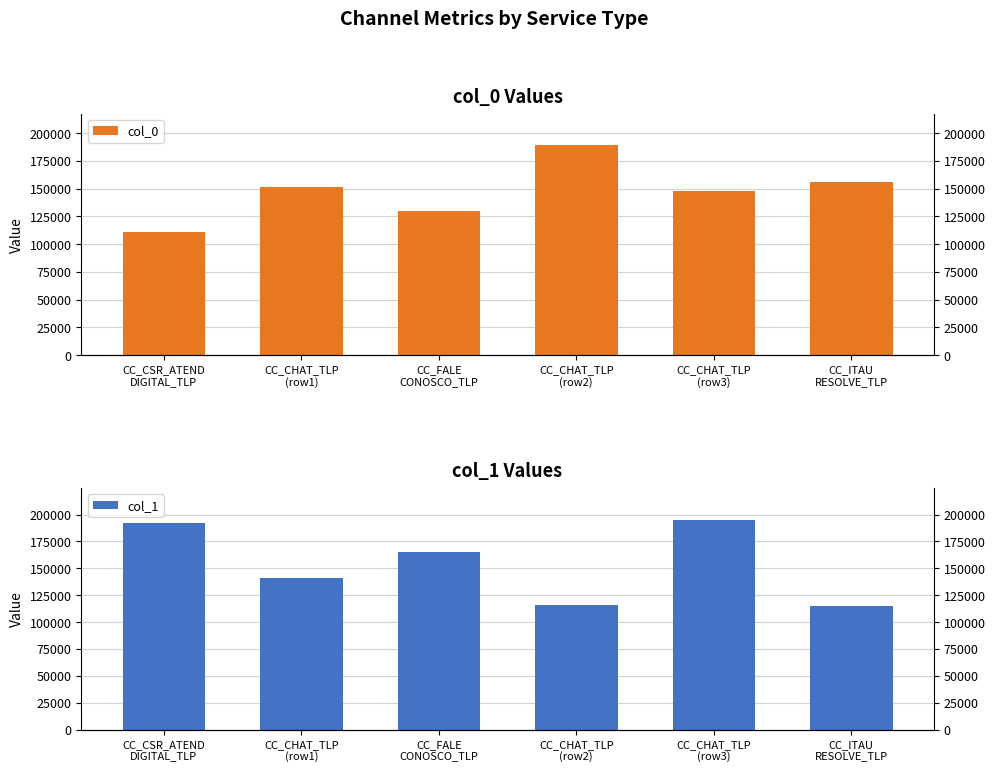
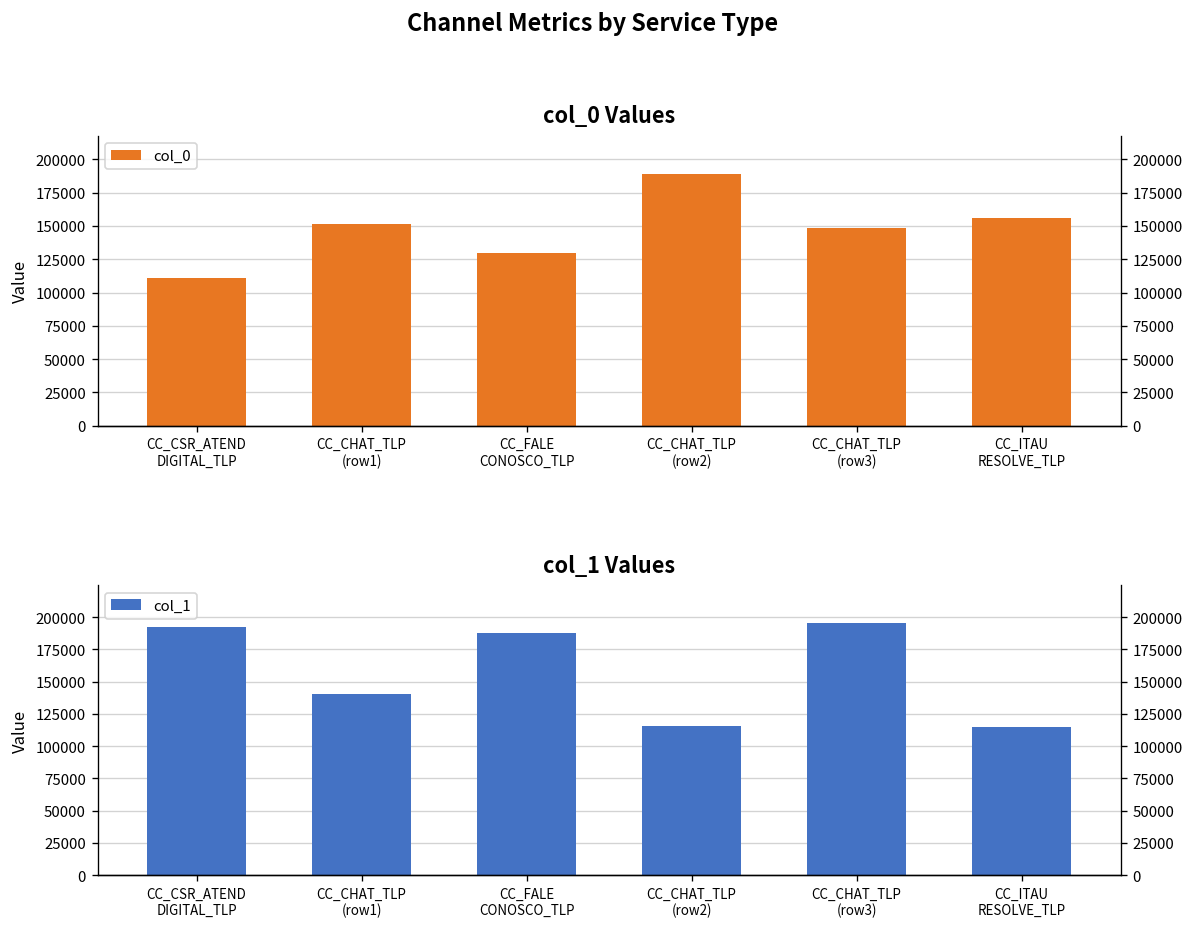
  {
    "col_0 Values": {
      "CC_CSR_ATEND DIGITAL_TLP": 111000,
      "CC_CHAT_TLP (row1)": 152000,
      "CC_FALE CONOSCO_TLP": 130000,
      "CC_CHAT_TLP (row2)": 189000,
      "CC_CHAT_TLP (row3)": 148000,
      "CC_ITAU RESOLVE_TLP": 156000
    },
    "col_1 Values": {
      "CC_CSR_ATEND DIGITAL_TLP": 192000,
      "CC_CHAT_TLP (row1)": 141000,
-     "CC_FALE CONOSCO_TLP": 165000,
+     "CC_FALE CONOSCO_TLP": 188000,
      "CC_CHAT_TLP (row2)": 116000,
      "CC_CHAT_TLP (row3)": 195000,
      "CC_ITAU RESOLVE_TLP": 115000
    }
  }
